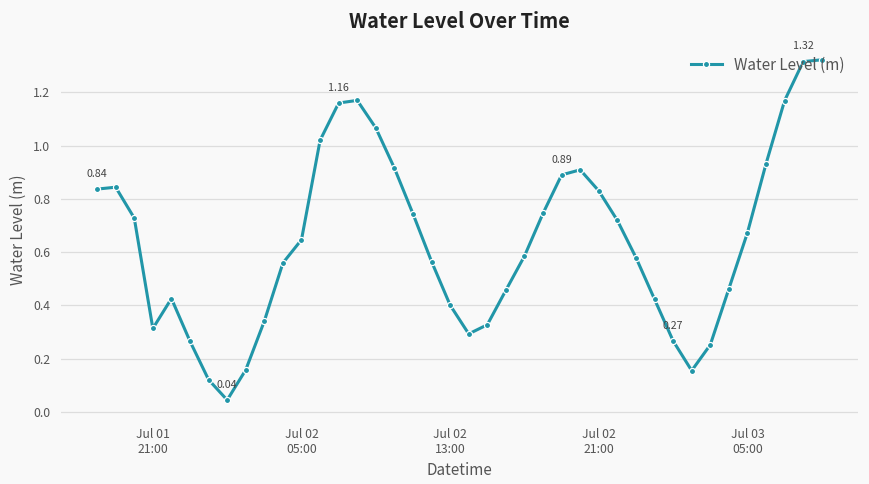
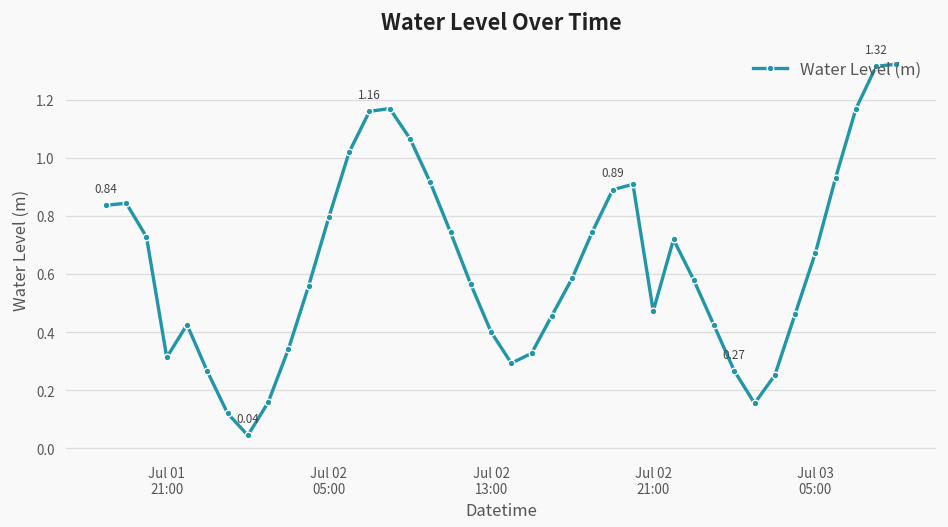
  {
    "Jul 01 21:00": 0.31,
-   "Jul 02 05:00": 0.65,
+   "Jul 02 05:00": 0.80,
    "Jul 02 13:00": 0.40,
-   "Jul 02 21:00": 0.83,
+   "Jul 02 21:00": 0.47,
    "Jul 03 05:00": 0.67
  }
